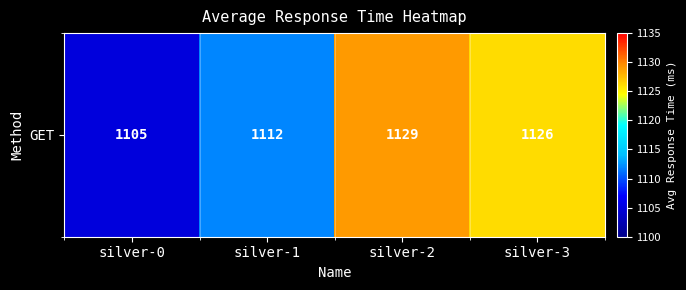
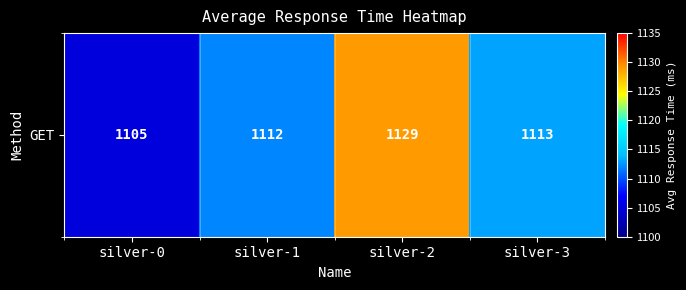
  {
    "GET": {
      "silver-0": 1105,
      "silver-1": 1112,
      "silver-2": 1129,
-     "silver-3": 1126
+     "silver-3": 1113
    }
  }
